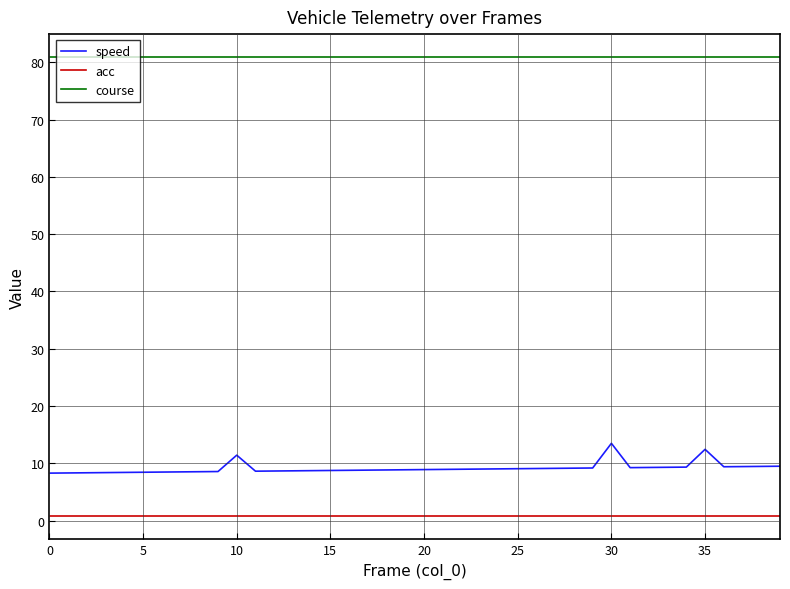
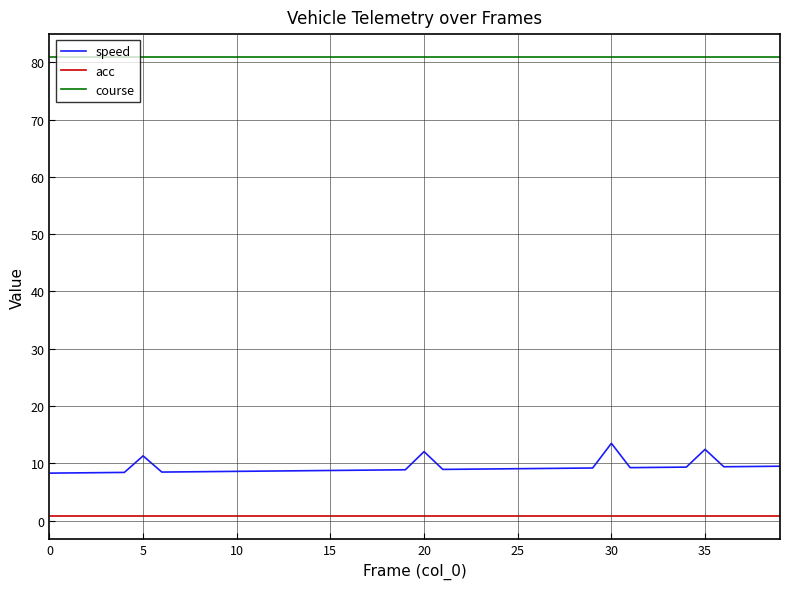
  {
    "speed": {
      "0": 8,
-     "5": 8,
-     "10": 11,
+     "5": 11,
+     "10": 9,
      "15": 9,
-     "20": 9,
+     "20": 12,
      "25": 9,
      "30": 13,
      "35": 12
    },
    "acc": {
      "0": 1,
      "5": 1,
      "10": 1,
      "15": 1,
      "20": 1,
      "25": 1,
      "30": 1,
      "35": 1
    },
    "course": {
      "0": 81,
      "5": 81,
      "10": 81,
      "15": 81,
      "20": 81,
      "25": 81,
      "30": 81,
      "35": 81
    }
  }
